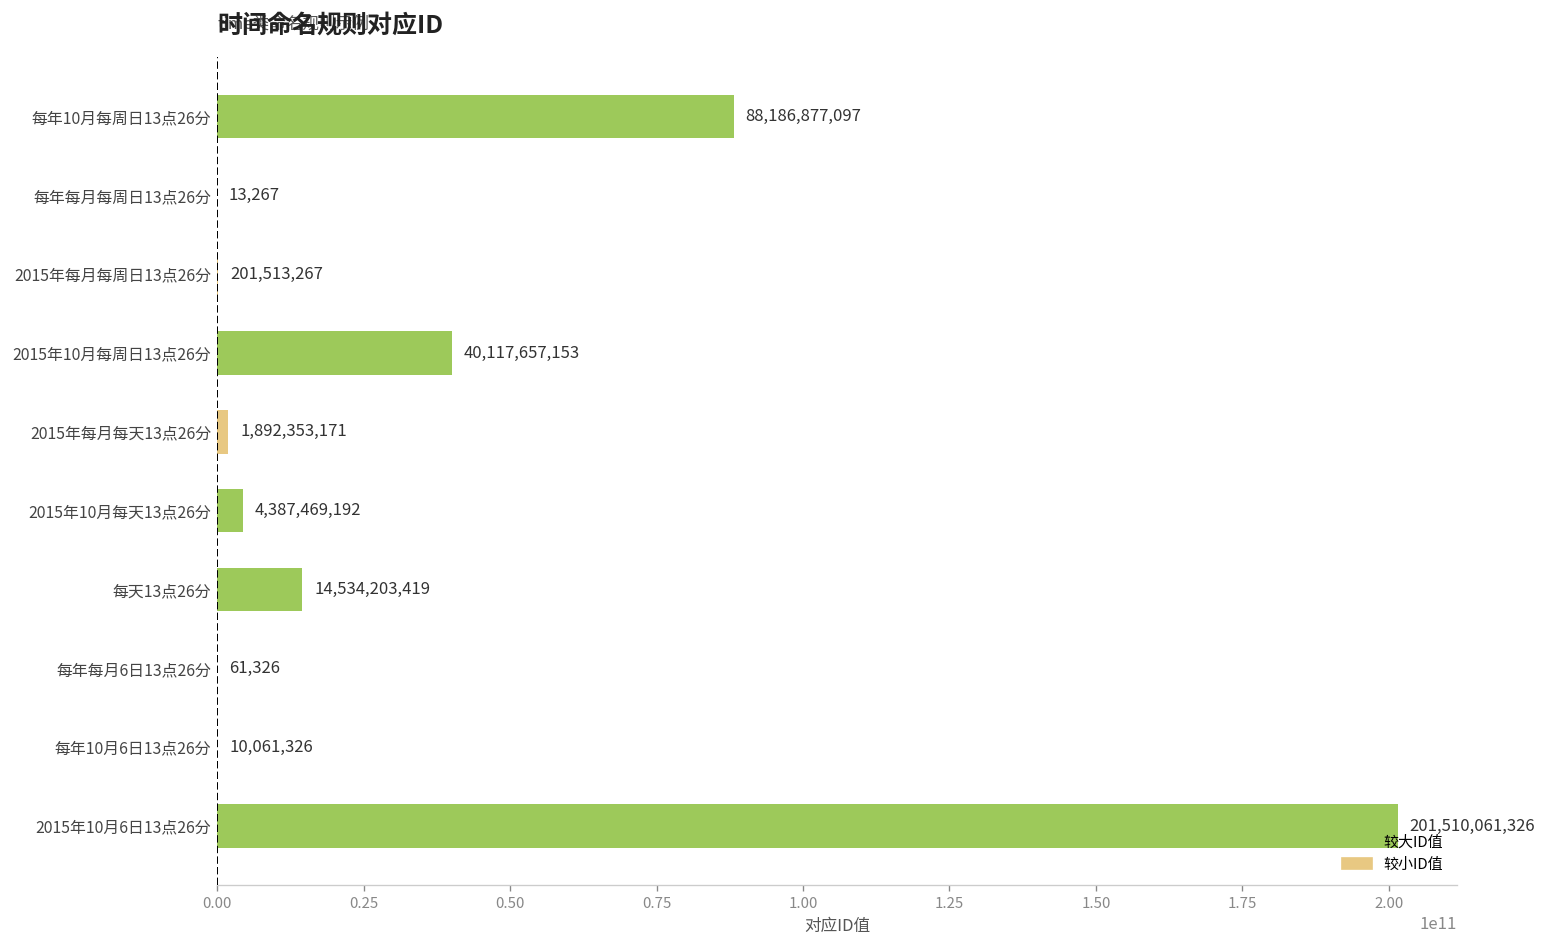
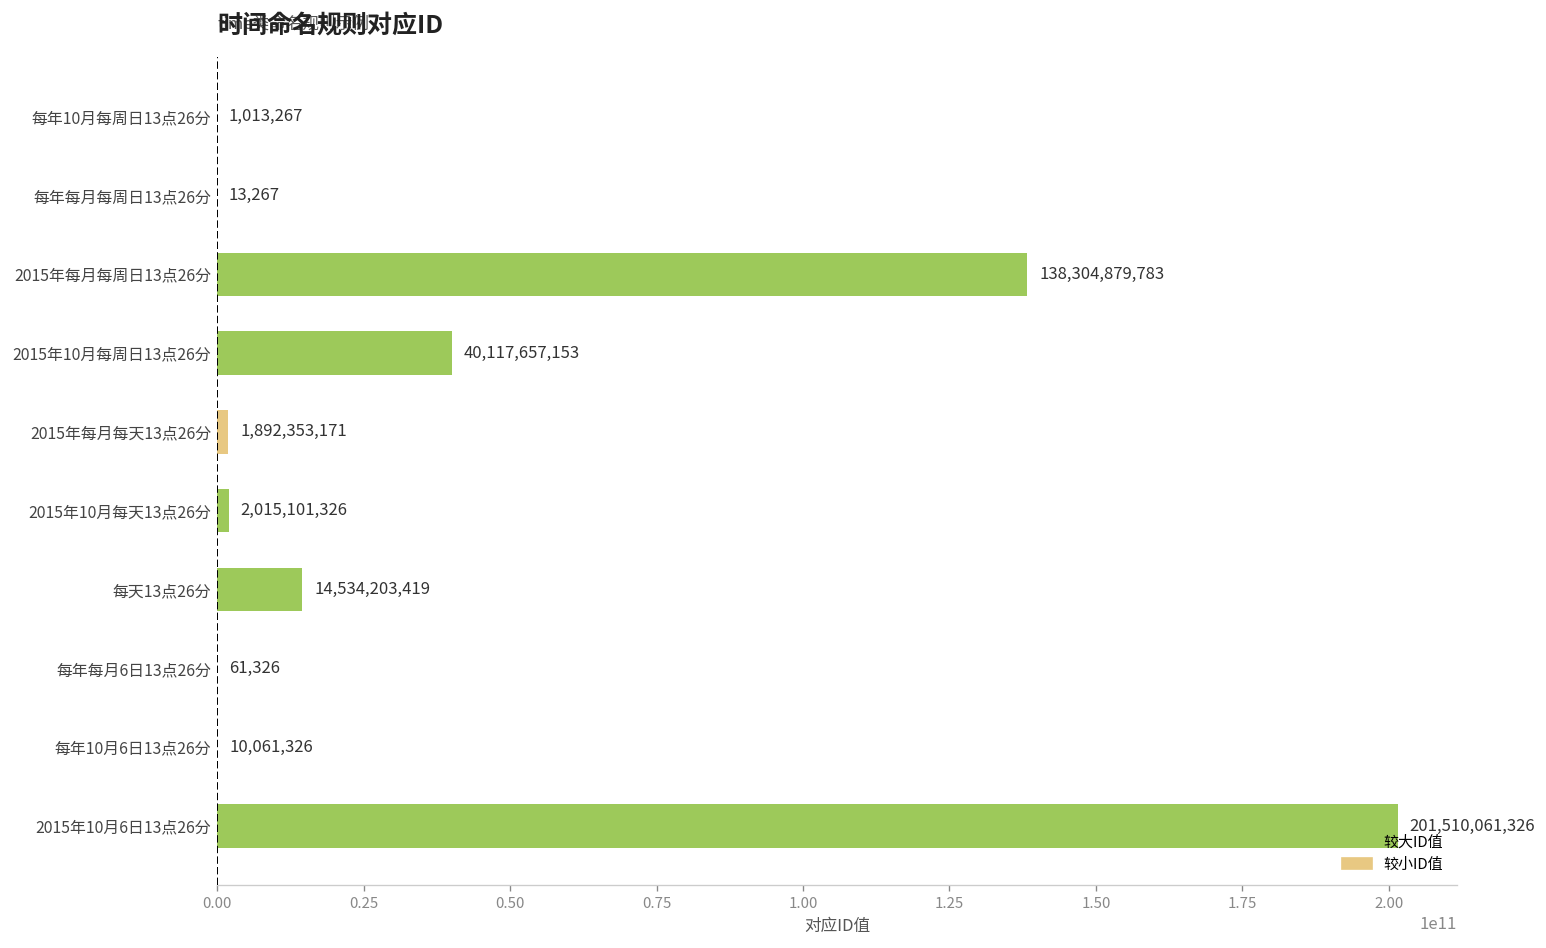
  {
-   "每年10月每周日13点26分": "88,186,877,097",
+   "每年10月每周日13点26分": "1,013,267",
    "每年每月每周日13点26分": "13,267",
-   "2015年每月每周日13点26分": "201,513,267",
+   "2015年每月每周日13点26分": "138,304,879,783",
    "2015年10月每周日13点26分": "40,117,657,153",
    "2015年每月每天13点26分": "1,892,353,171",
-   "2015年10月每天13点26分": "4,387,469,192",
+   "2015年10月每天13点26分": "2,015,101,326",
    "每天13点26分": "14,534,203,419",
    "每年每月6日13点26分": "61,326",
    "每年10月6日13点26分": "10,061,326",
    "2015年10月6日13点26分": "201,510,061,326"
  }
